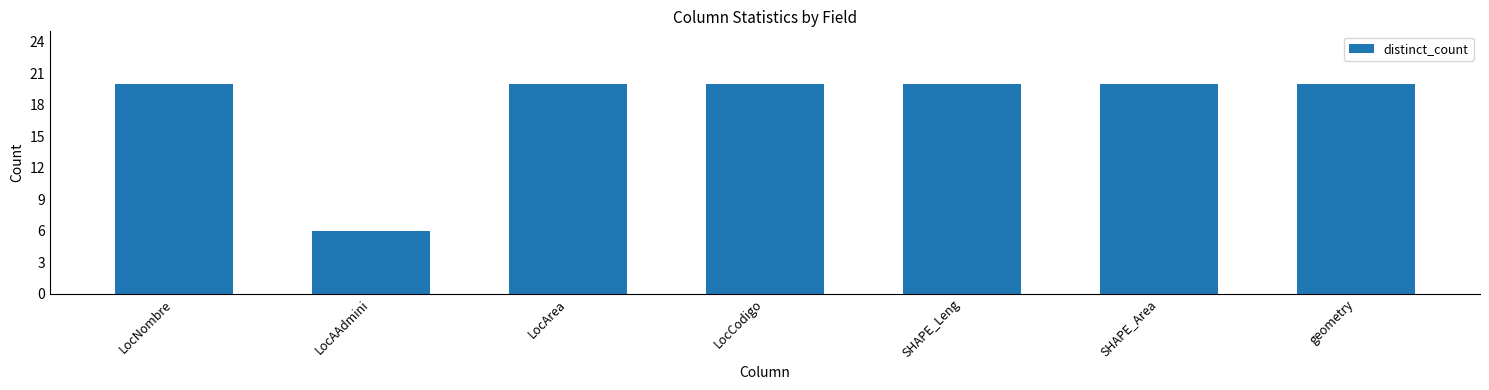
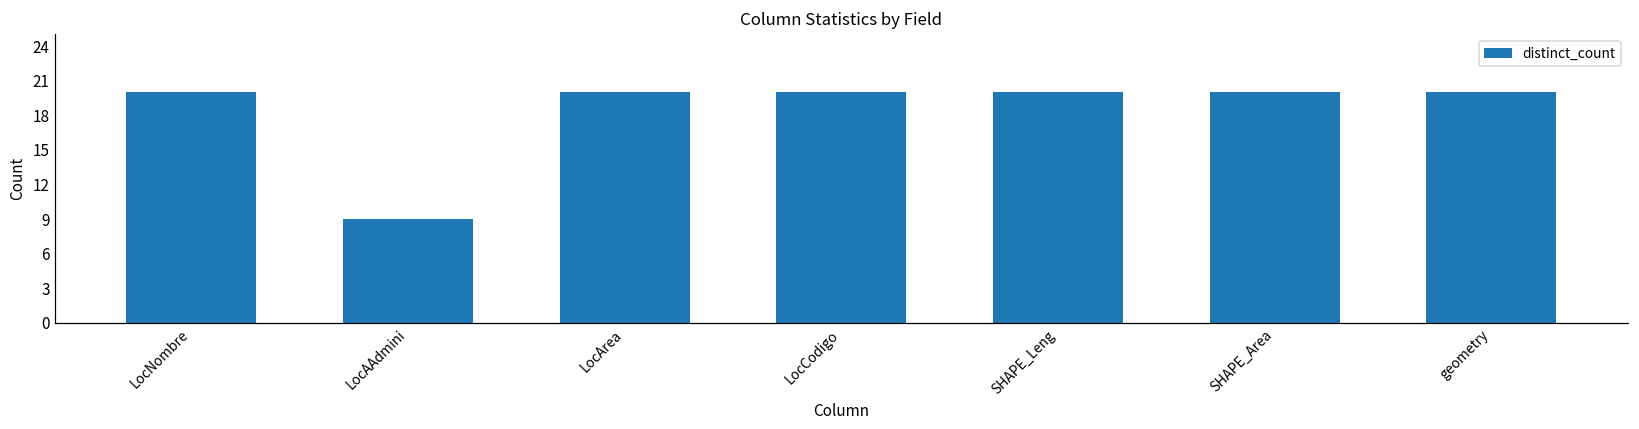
  {
    "LocNombre": 20,
-   "LocAAdmini": 6,
+   "LocAAdmini": 9,
    "LocArea": 20,
    "LocCodigo": 20,
    "SHAPE_Leng": 20,
    "SHAPE_Area": 20,
    "geometry": 20
  }
